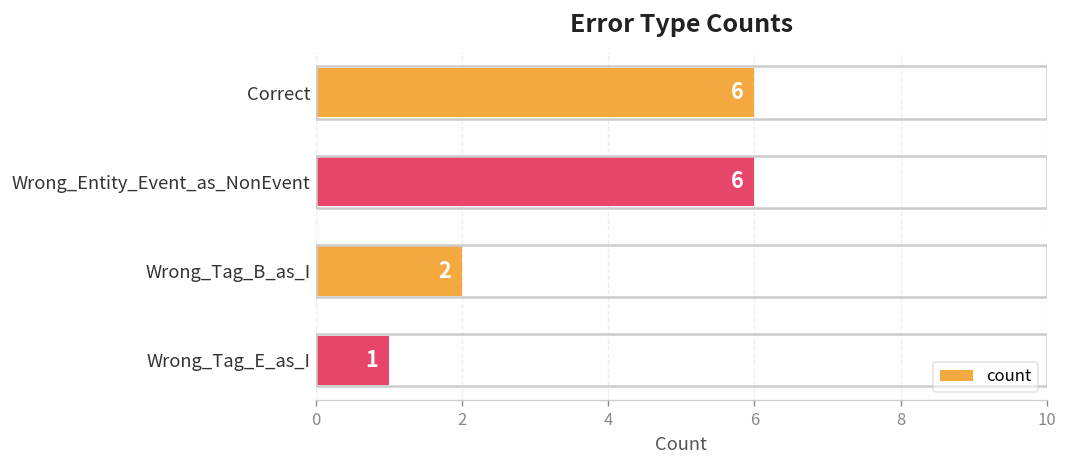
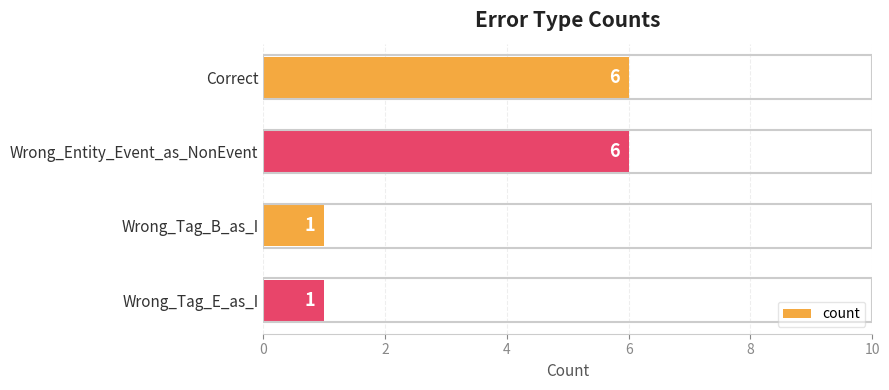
  {
    "Correct": 6,
    "Wrong_Entity_Event_as_NonEvent": 6,
-   "Wrong_Tag_B_as_I": 2,
+   "Wrong_Tag_B_as_I": 1,
    "Wrong_Tag_E_as_I": 1
  }
